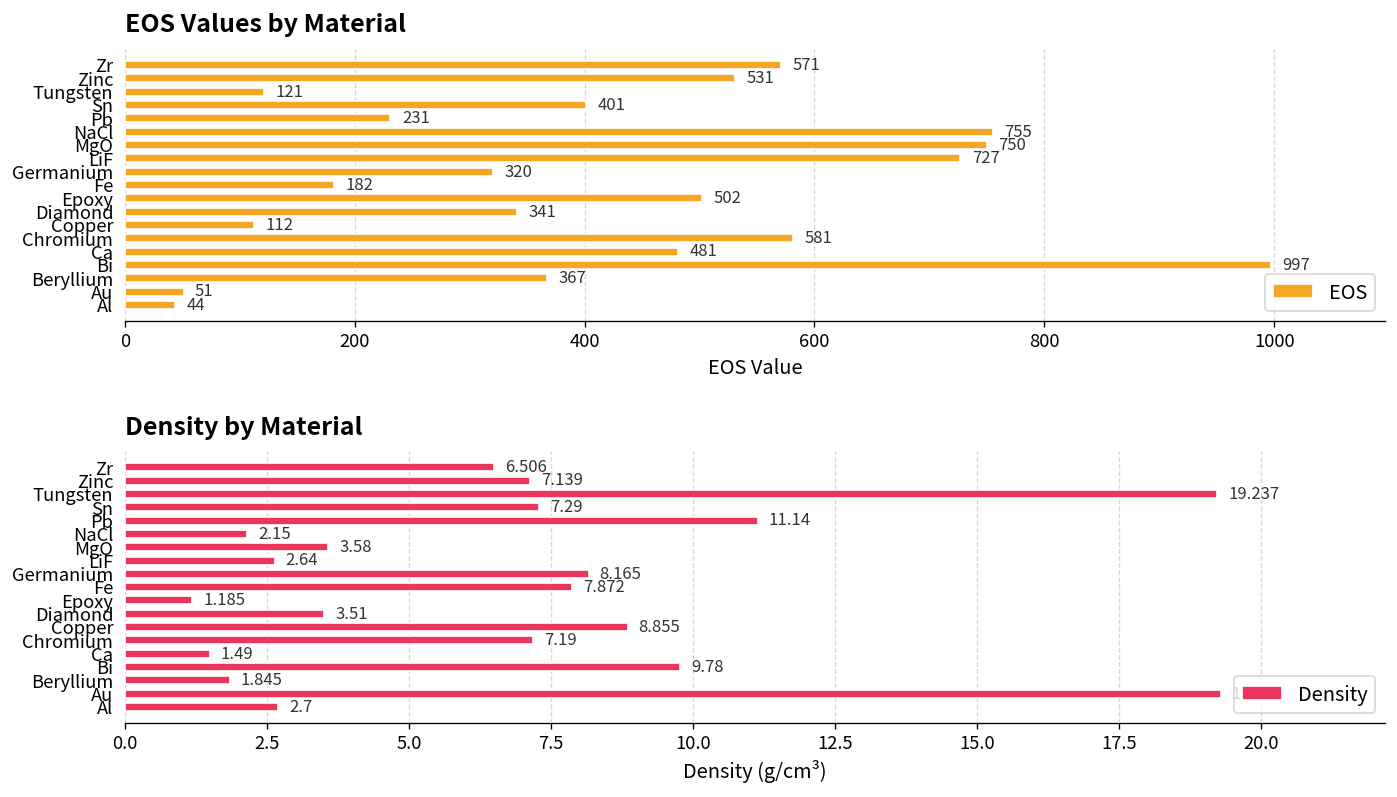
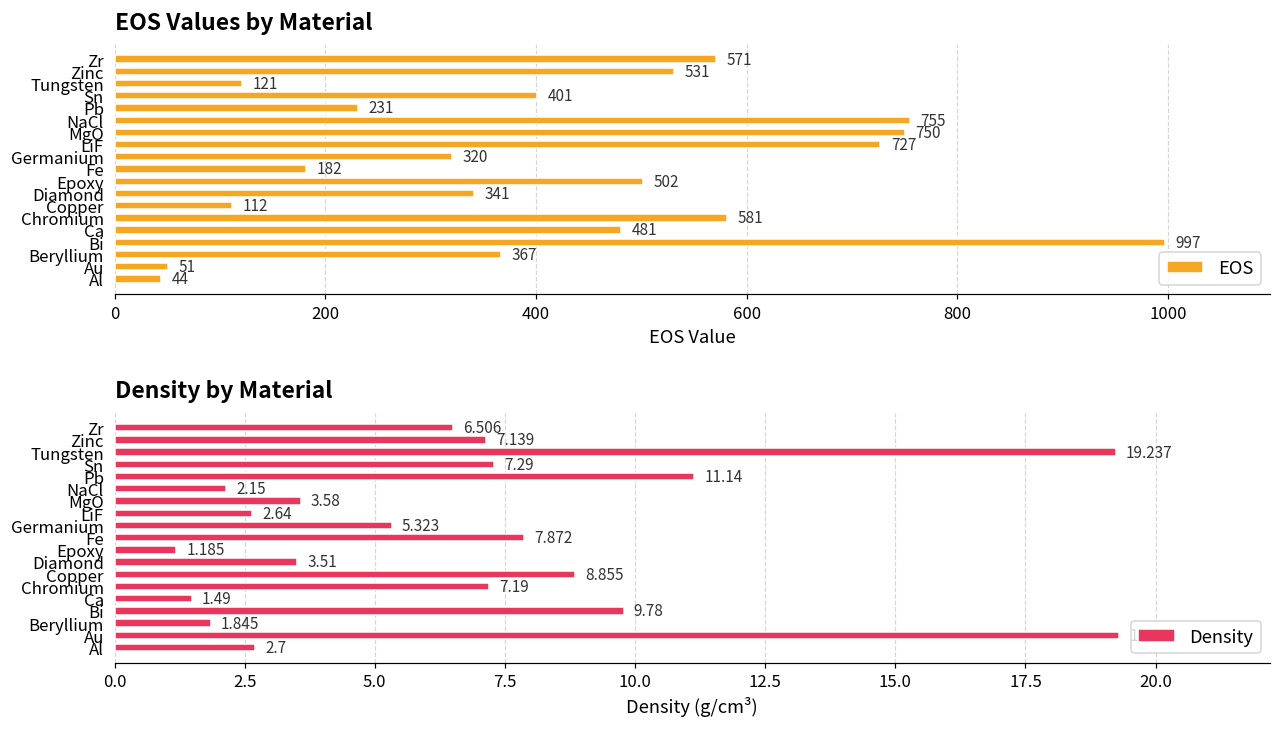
  {
    "EOS Values by Material": {
      "Germanium": 320,
      "Beryllium": 367
    },
    "Density by Material": {
-     "Germanium": 8.165,
+     "Germanium": 5.323,
      "Beryllium": 1.845
    }
  }
